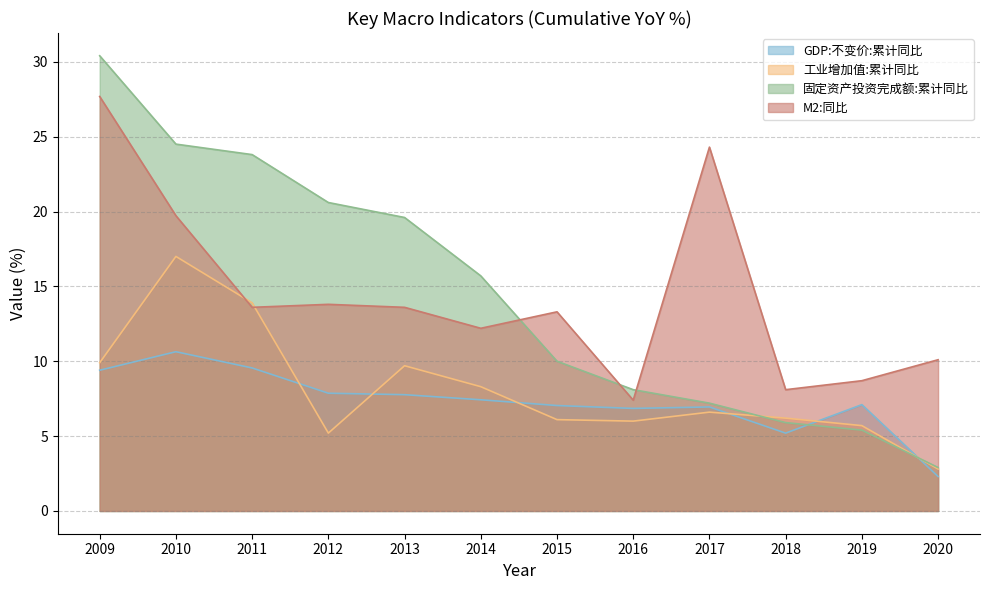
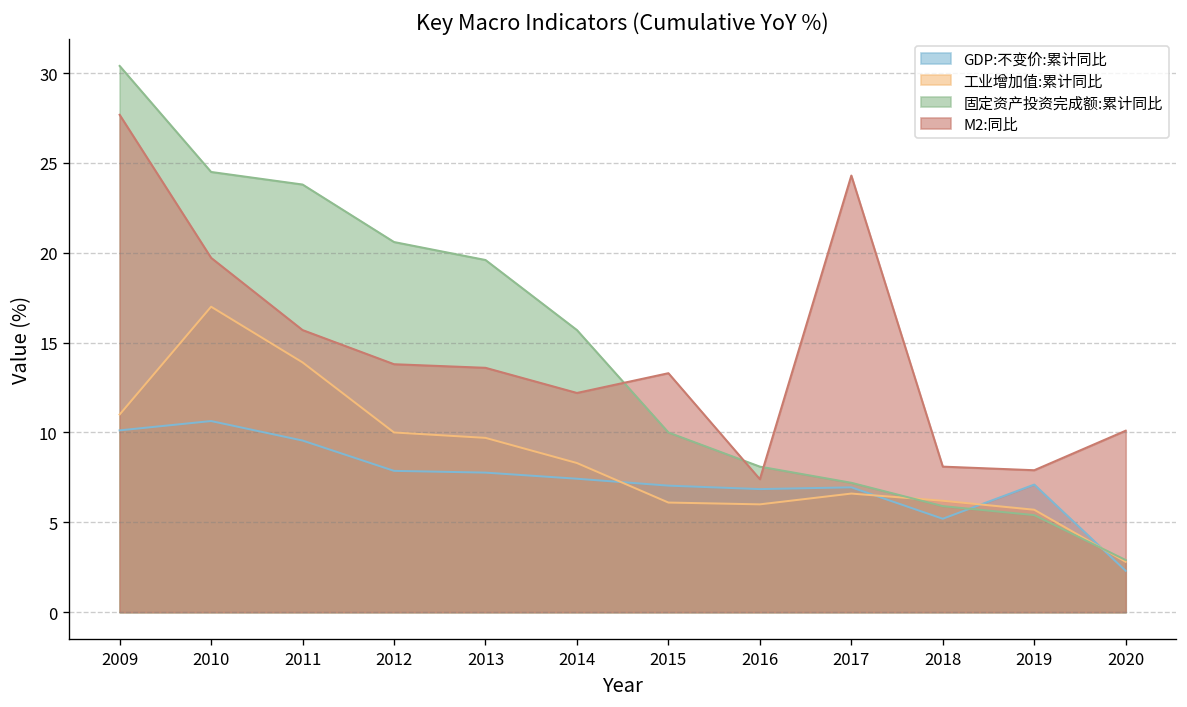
  {
    "GDP:不变价:累计同比": {
-     "2009": 9.4,
+     "2009": 10.1,
      "2010": 10.6,
      "2011": 9.6,
      "2012": 7.9,
      "2013": 7.8,
      "2014": 7.4,
      "2015": 7.0,
      "2016": 6.8,
      "2017": 6.9,
      "2018": 5.2,
      "2019": 7.1,
      "2020": 2.3
    },
    "工业增加值:累计同比": {
-     "2009": 9.9,
+     "2009": 11.0,
      "2010": 17.0,
      "2011": 13.9,
-     "2012": 5.2,
+     "2012": 10.0,
      "2013": 9.7,
      "2014": 8.3,
      "2015": 6.1,
      "2016": 6.0,
      "2017": 6.6,
      "2018": 6.2,
      "2019": 5.7
    },
    "固定资产投资完成额:累计同比": {
      "2009": 30.4,
      "2010": 24.5,
      "2011": 23.8,
      "2012": 20.6,
      "2013": 19.6,
      "2014": 15.7,
      "2015": 10.0,
      "2016": 8.1,
      "2017": 7.2,
      "2018": 5.9,
      "2019": 5.4
    },
    "M2:同比": {
      "2009": 27.7,
      "2010": 19.7,
-     "2011": 13.6,
+     "2011": 15.7,
      "2012": 13.8,
      "2013": 13.6,
      "2014": 12.2,
      "2015": 13.3,
      "2016": 7.4,
      "2017": 24.3,
      "2018": 8.1,
-     "2019": 8.7,
+     "2019": 7.9,
      "2020": 10.1
    }
  }
